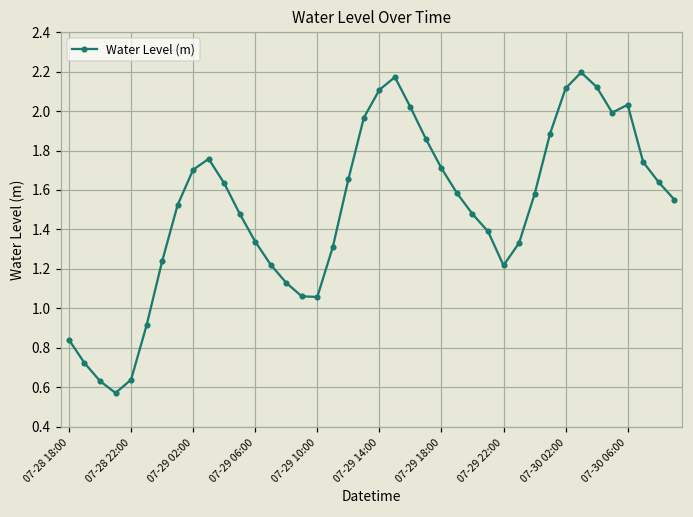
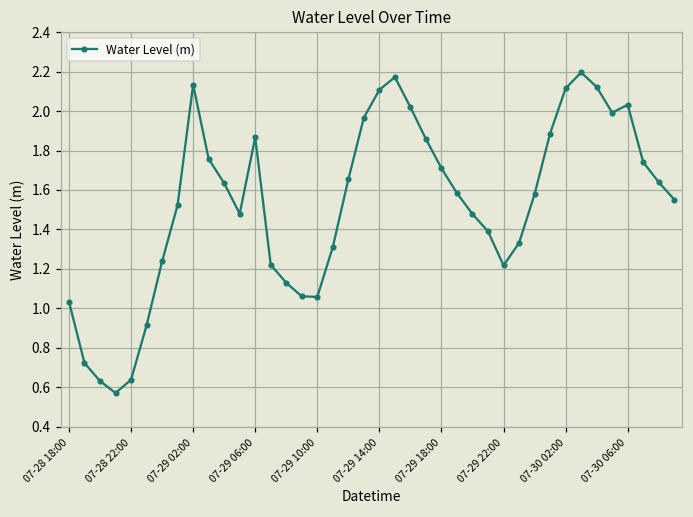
  {
-   "07-28 18:00": 0.84,
+   "07-28 18:00": 1.03,
    "07-28 22:00": 0.64,
-   "07-29 02:00": 1.70,
-   "07-29 06:00": 1.34,
+   "07-29 02:00": 2.13,
+   "07-29 06:00": 1.87,
    "07-29 10:00": 1.06,
    "07-29 14:00": 2.11,
    "07-29 18:00": 1.71,
    "07-29 22:00": 1.22,
    "07-30 02:00": 2.12,
    "07-30 06:00": 2.03
  }
